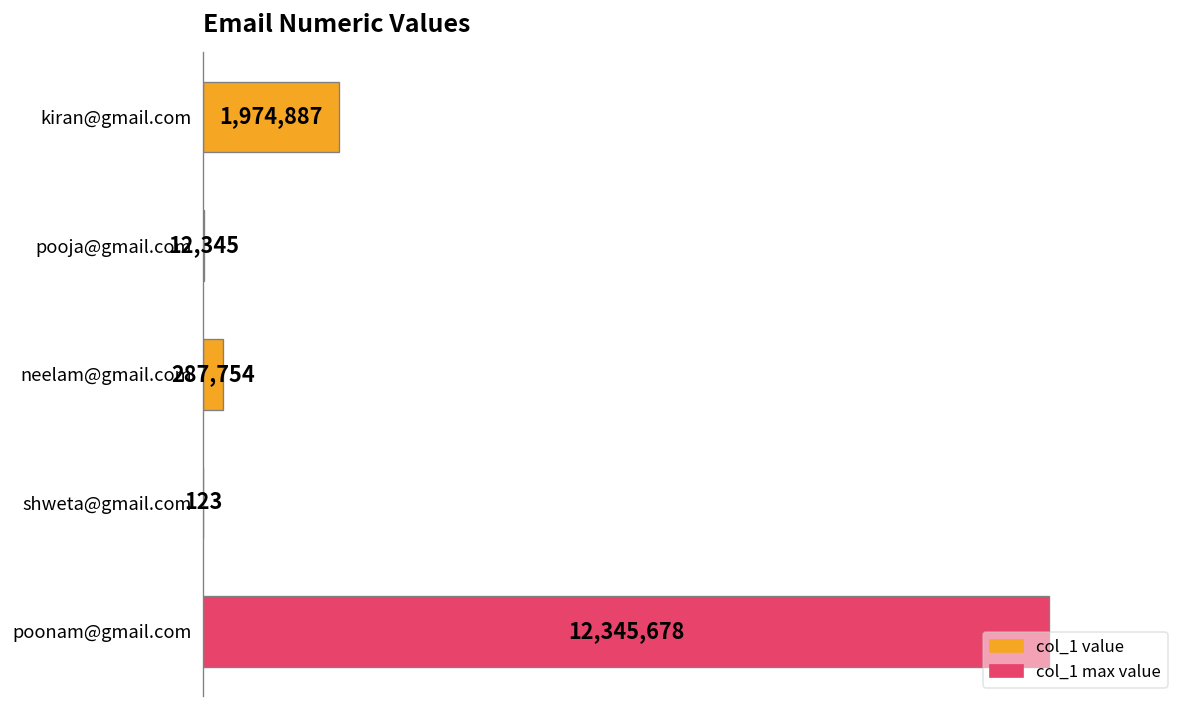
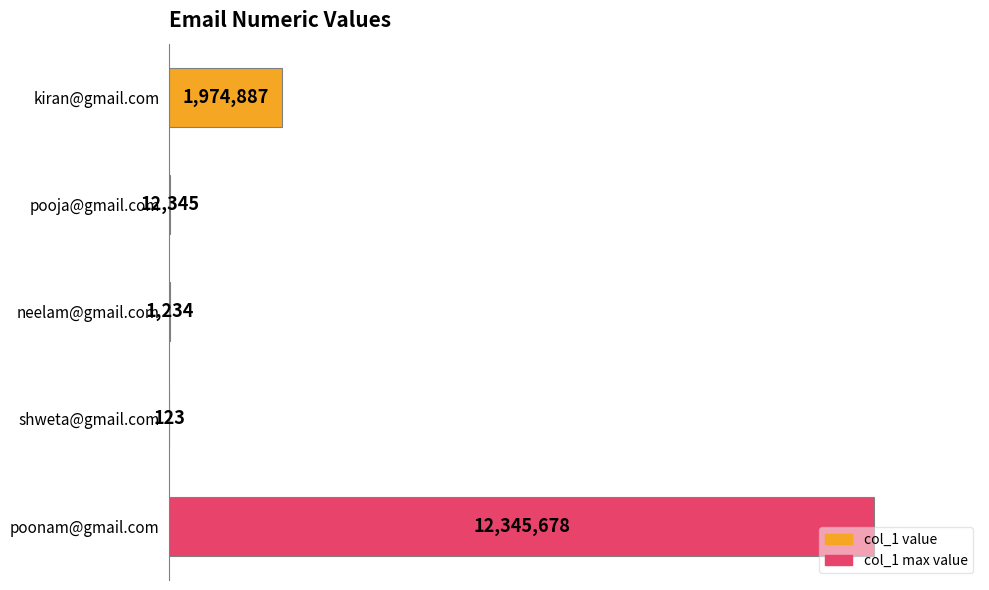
  {
    "kiran@gmail.com": "1,974,887",
    "pooja@gmail.com": "12,345",
-   "neelam@gmail.com": "287,754",
+   "neelam@gmail.com": "1,234",
    "shweta@gmail.com": "123",
    "poonam@gmail.com": "12,345,678"
  }
